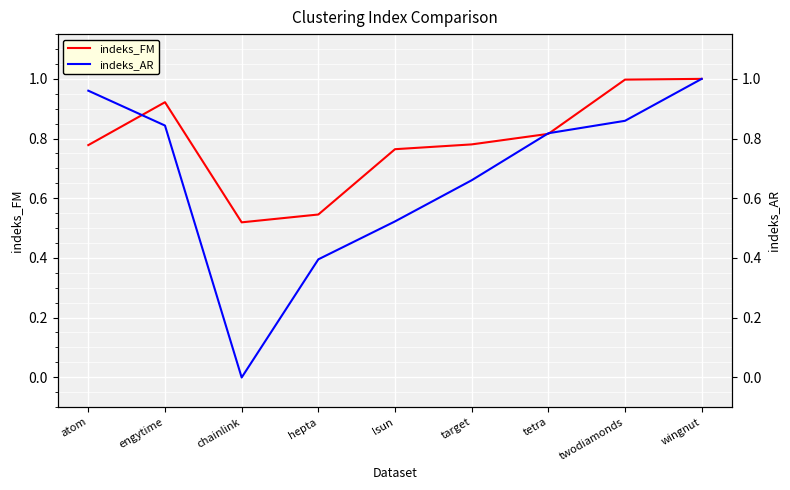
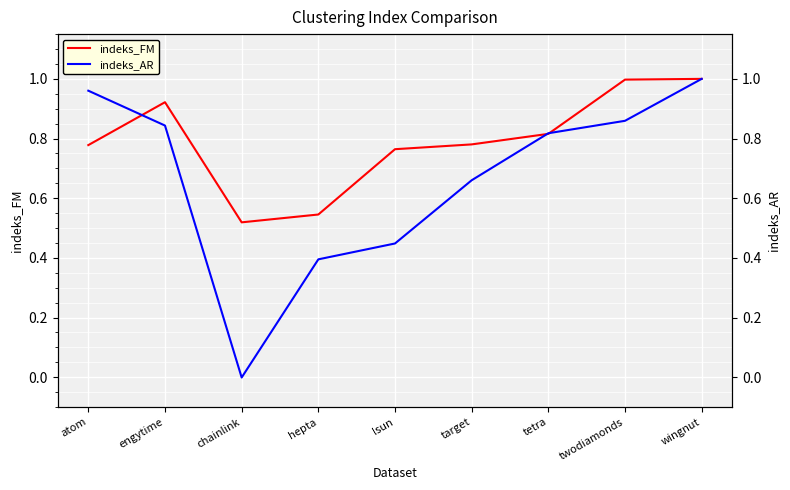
  {
    "indeks_FM": {
      "atom": 0.78,
      "engytime": 0.92,
      "chainlink": 0.52,
      "hepta": 0.55,
      "lsun": 0.76,
      "target": 0.78,
      "tetra": 0.82,
      "twodiamonds": 1.00,
      "wingnut": 1.00
    },
    "indeks_AR": {
      "atom": 0.96,
      "engytime": 0.84,
      "chainlink": 0.00,
      "hepta": 0.40,
-     "lsun": 0.52,
+     "lsun": 0.45,
      "target": 0.66,
      "tetra": 0.82,
      "twodiamonds": 0.86,
      "wingnut": 1.00
    }
  }
